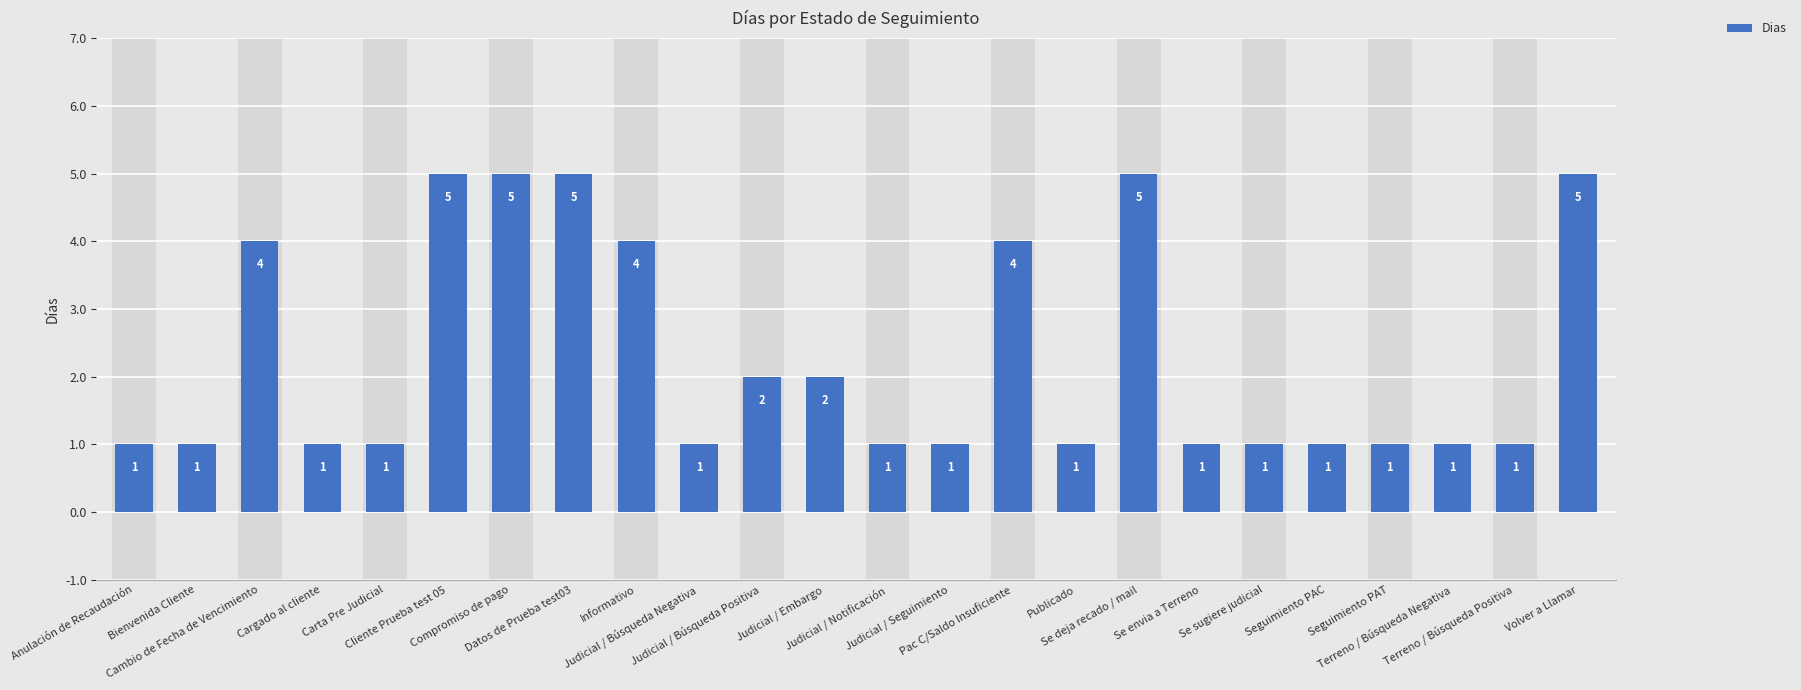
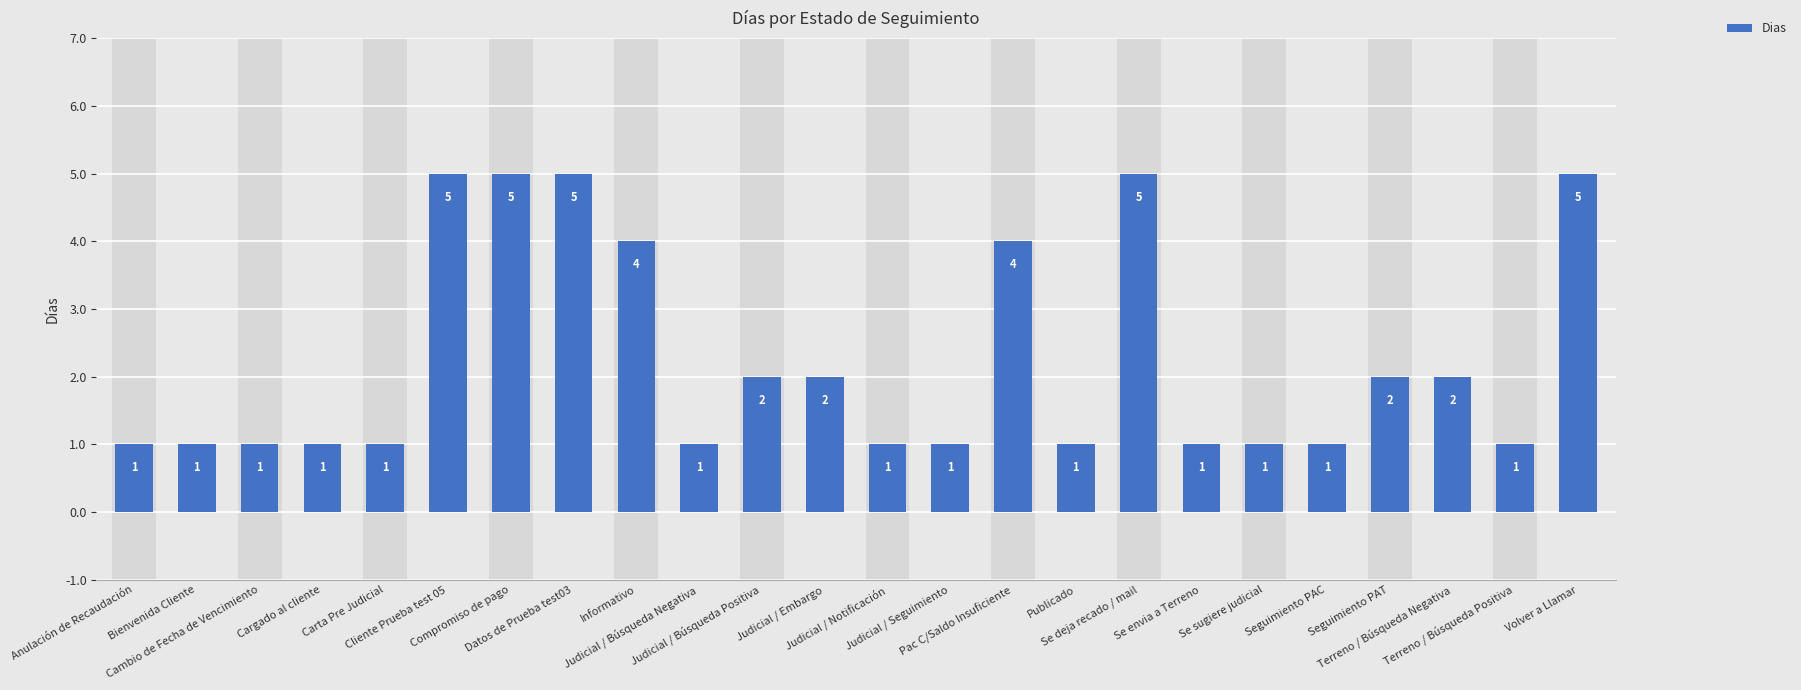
  {
    "Anulación de Recaudación": 1,
    "Bienvenida Cliente": 1,
-   "Cambio de Fecha de Vencimiento": 4,
+   "Cambio de Fecha de Vencimiento": 1,
    "Cargado al cliente": 1,
    "Carta Pre Judicial": 1,
    "Cliente Prueba test 05": 5,
    "Compromiso de pago": 5,
    "Datos de Prueba test03": 5,
    "Informativo": 4,
    "Judicial / Búsqueda Negativa": 1,
    "Judicial / Búsqueda Positiva": 2,
    "Judicial / Embargo": 2,
    "Judicial / Notificación": 1,
    "Judicial / Seguimiento": 1,
    "Pac C/Saldo Insuficiente": 4,
    "Publicado": 1,
    "Se deja recado / mail": 5,
    "Se envia a Terreno": 1,
    "Se sugiere judicial": 1,
    "Seguimiento PAC": 1,
-   "Seguimiento PAT": 1,
-   "Terreno / Búsqueda Negativa": 1,
+   "Seguimiento PAT": 2,
+   "Terreno / Búsqueda Negativa": 2,
    "Terreno / Búsqueda Positiva": 1,
    "Volver a Llamar": 5
  }
